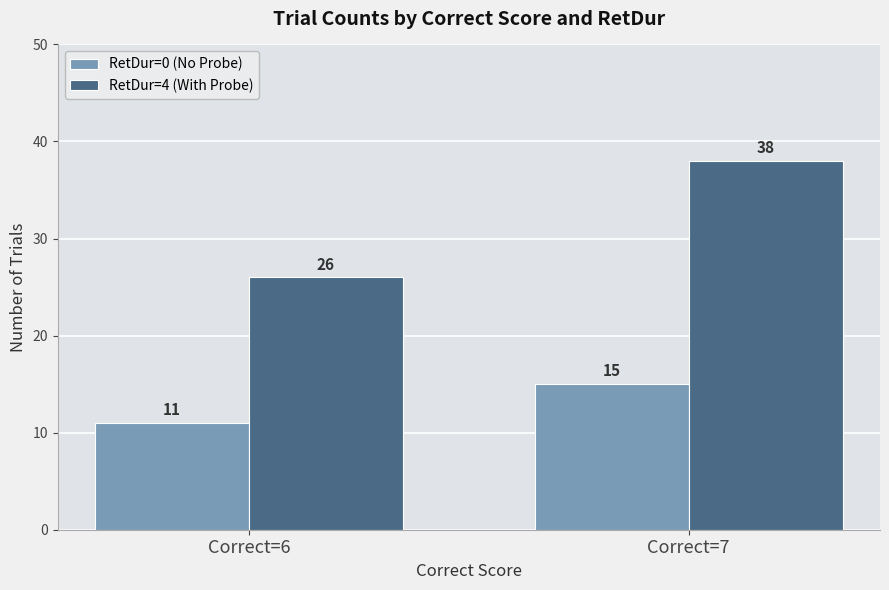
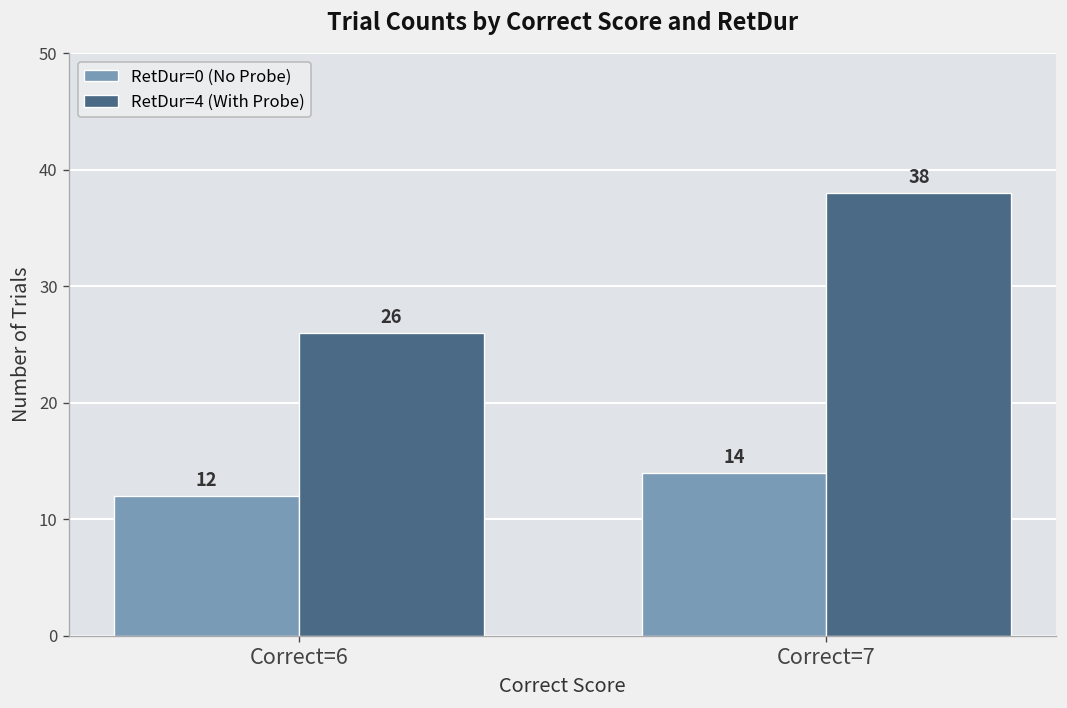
  {
    "RetDur=0 (No Probe)": {
-     "Correct=6": 11,
-     "Correct=7": 15
+     "Correct=6": 12,
+     "Correct=7": 14
    },
    "RetDur=4 (With Probe)": {
      "Correct=6": 26,
      "Correct=7": 38
    }
  }
